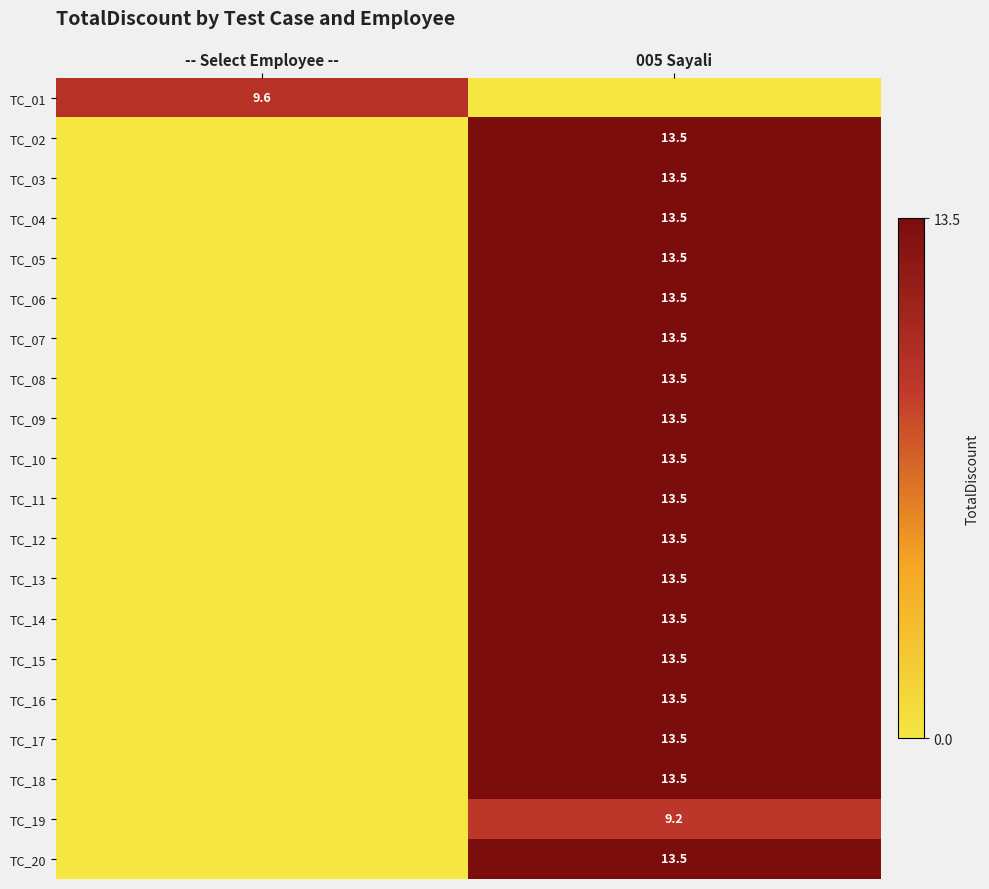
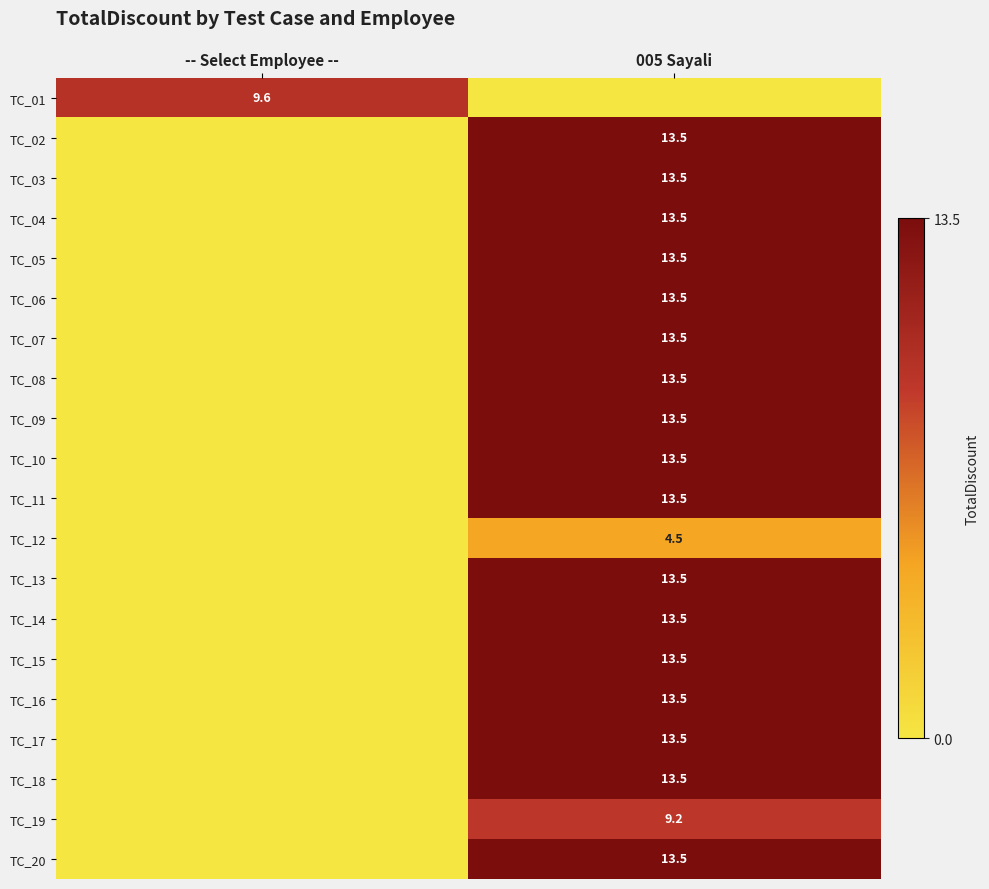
  {
    "TC_01": {
      "-- Select Employee --": 9.6
    },
    "TC_02": {
      "005 Sayali": 13.5
    },
    "TC_03": {
      "005 Sayali": 13.5
    },
    "TC_04": {
      "005 Sayali": 13.5
    },
    "TC_05": {
      "005 Sayali": 13.5
    },
    "TC_06": {
      "005 Sayali": 13.5
    },
    "TC_07": {
      "005 Sayali": 13.5
    },
    "TC_08": {
      "005 Sayali": 13.5
    },
    "TC_09": {
      "005 Sayali": 13.5
    },
    "TC_10": {
      "005 Sayali": 13.5
    },
    "TC_11": {
      "005 Sayali": 13.5
    },
    "TC_12": {
-     "005 Sayali": 13.5
+     "005 Sayali": 4.5
    },
    "TC_13": {
      "005 Sayali": 13.5
    },
    "TC_14": {
      "005 Sayali": 13.5
    },
    "TC_15": {
      "005 Sayali": 13.5
    },
    "TC_16": {
      "005 Sayali": 13.5
    },
    "TC_17": {
      "005 Sayali": 13.5
    },
    "TC_18": {
      "005 Sayali": 13.5
    },
    "TC_19": {
      "005 Sayali": 9.2
    },
    "TC_20": {
      "005 Sayali": 13.5
    }
  }
